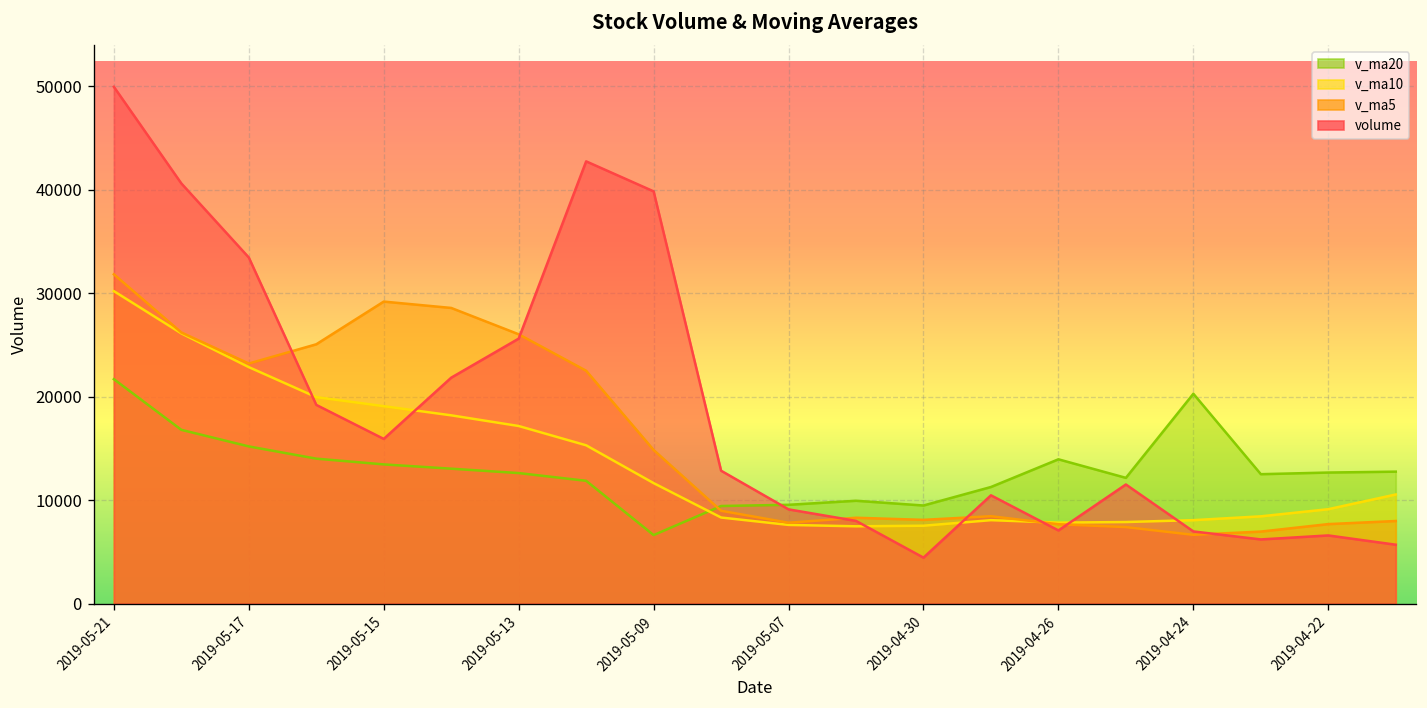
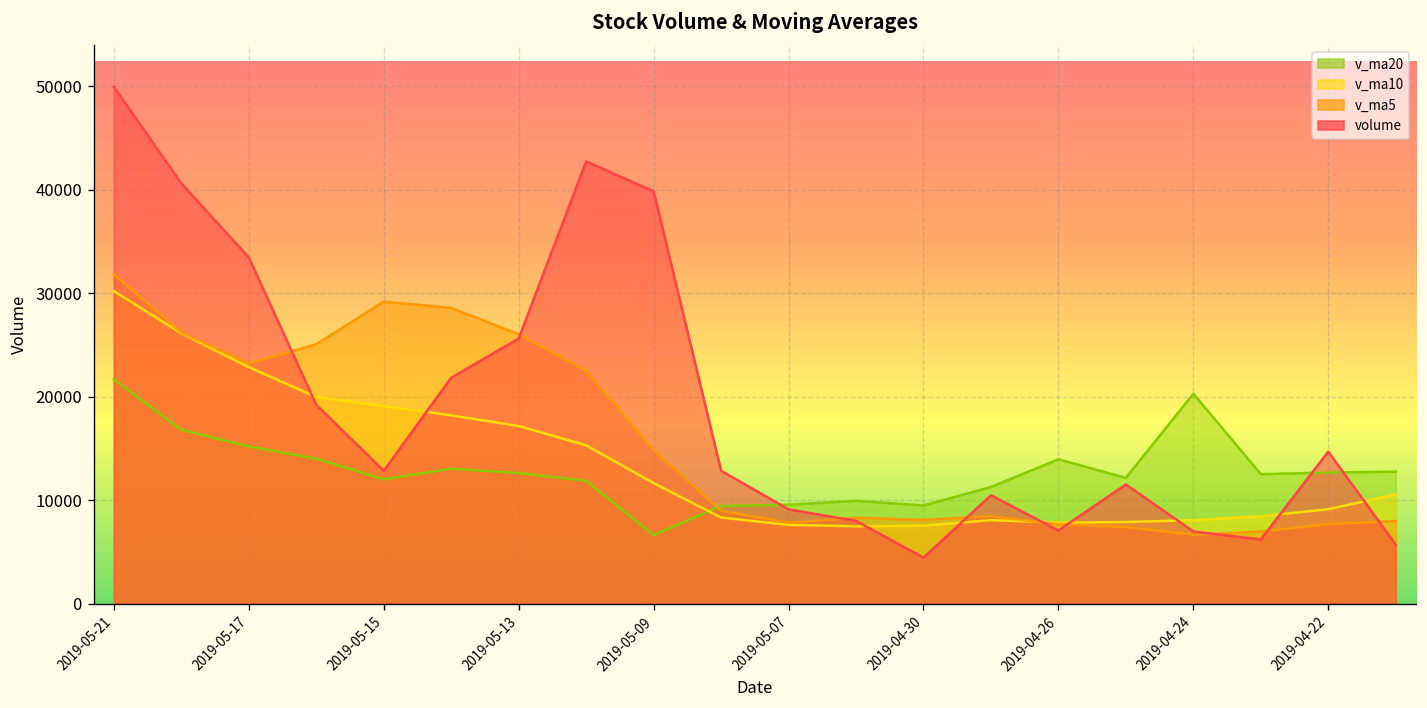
  {
    "v_ma20": {
      "2019-05-21": 22000,
      "2019-05-17": 15000,
-     "2019-05-15": 13000,
+     "2019-05-15": 12000,
      "2019-05-13": 13000,
      "2019-05-09": 7000,
      "2019-05-07": 10000,
      "2019-04-30": 9000,
      "2019-04-26": 14000,
      "2019-04-24": 20000,
      "2019-04-22": 13000
    },
    "volume": {
      "2019-05-21": 50000,
      "2019-05-17": 33000,
-     "2019-05-15": 16000,
+     "2019-05-15": 13000,
      "2019-05-13": 26000,
      "2019-05-09": 40000,
      "2019-05-07": 9000,
      "2019-04-30": 4000,
      "2019-04-26": 7000,
      "2019-04-24": 7000,
-     "2019-04-22": 7000
+     "2019-04-22": 15000
    }
  }
